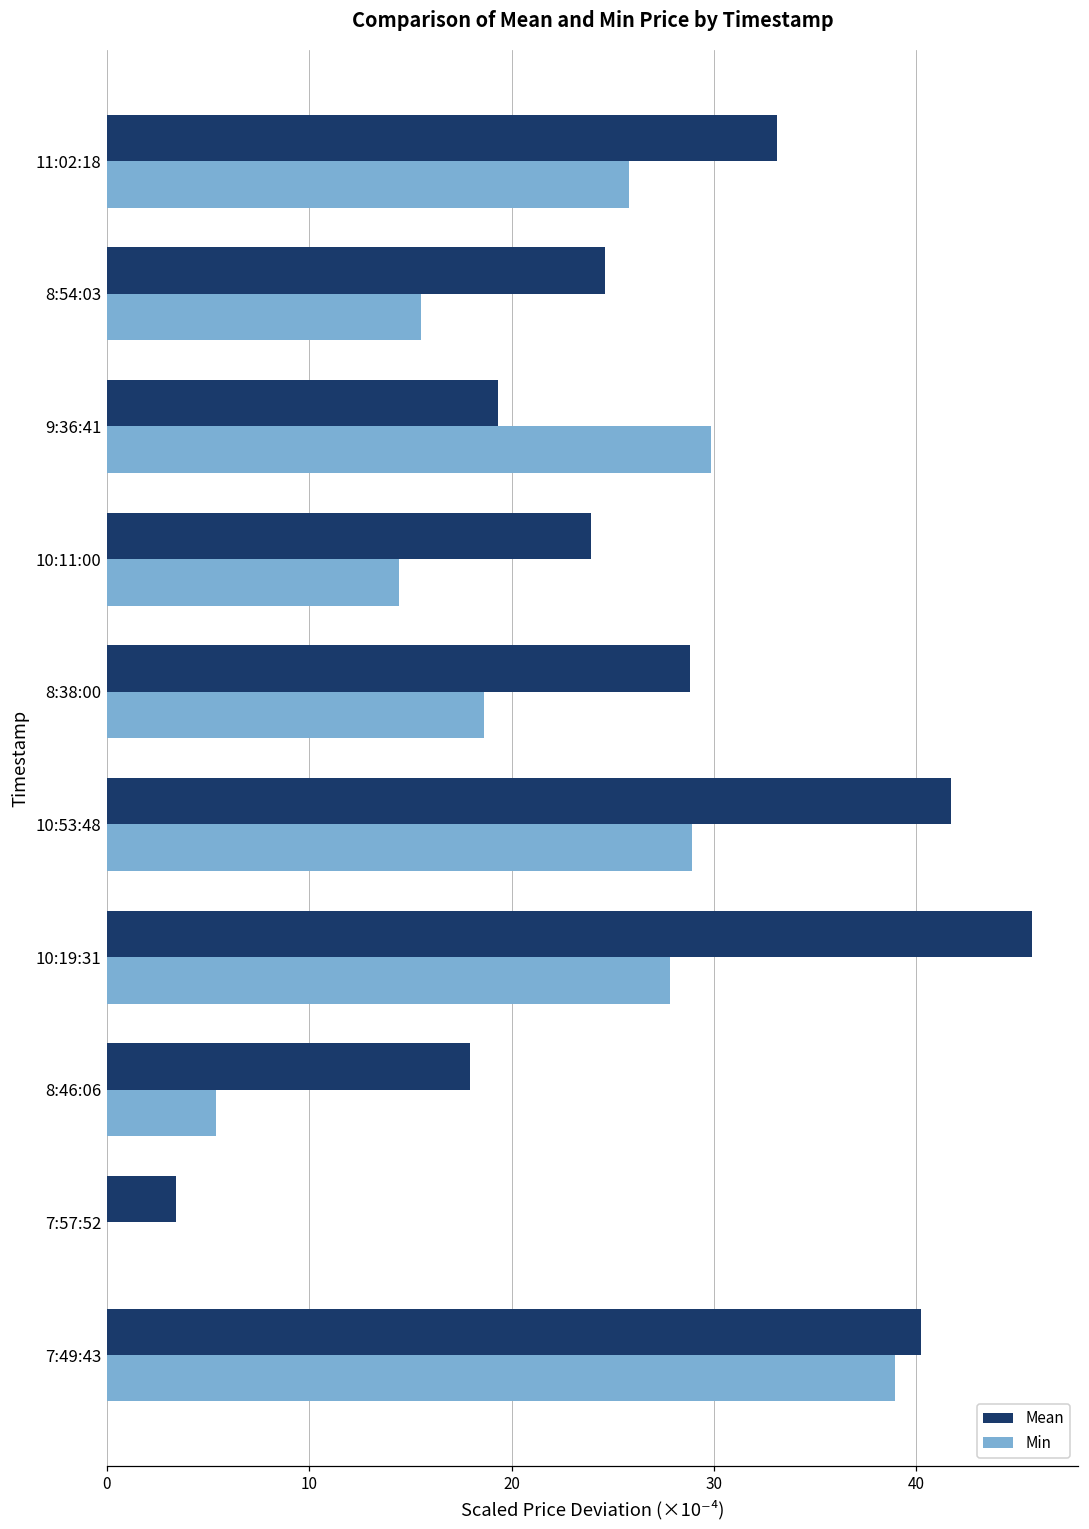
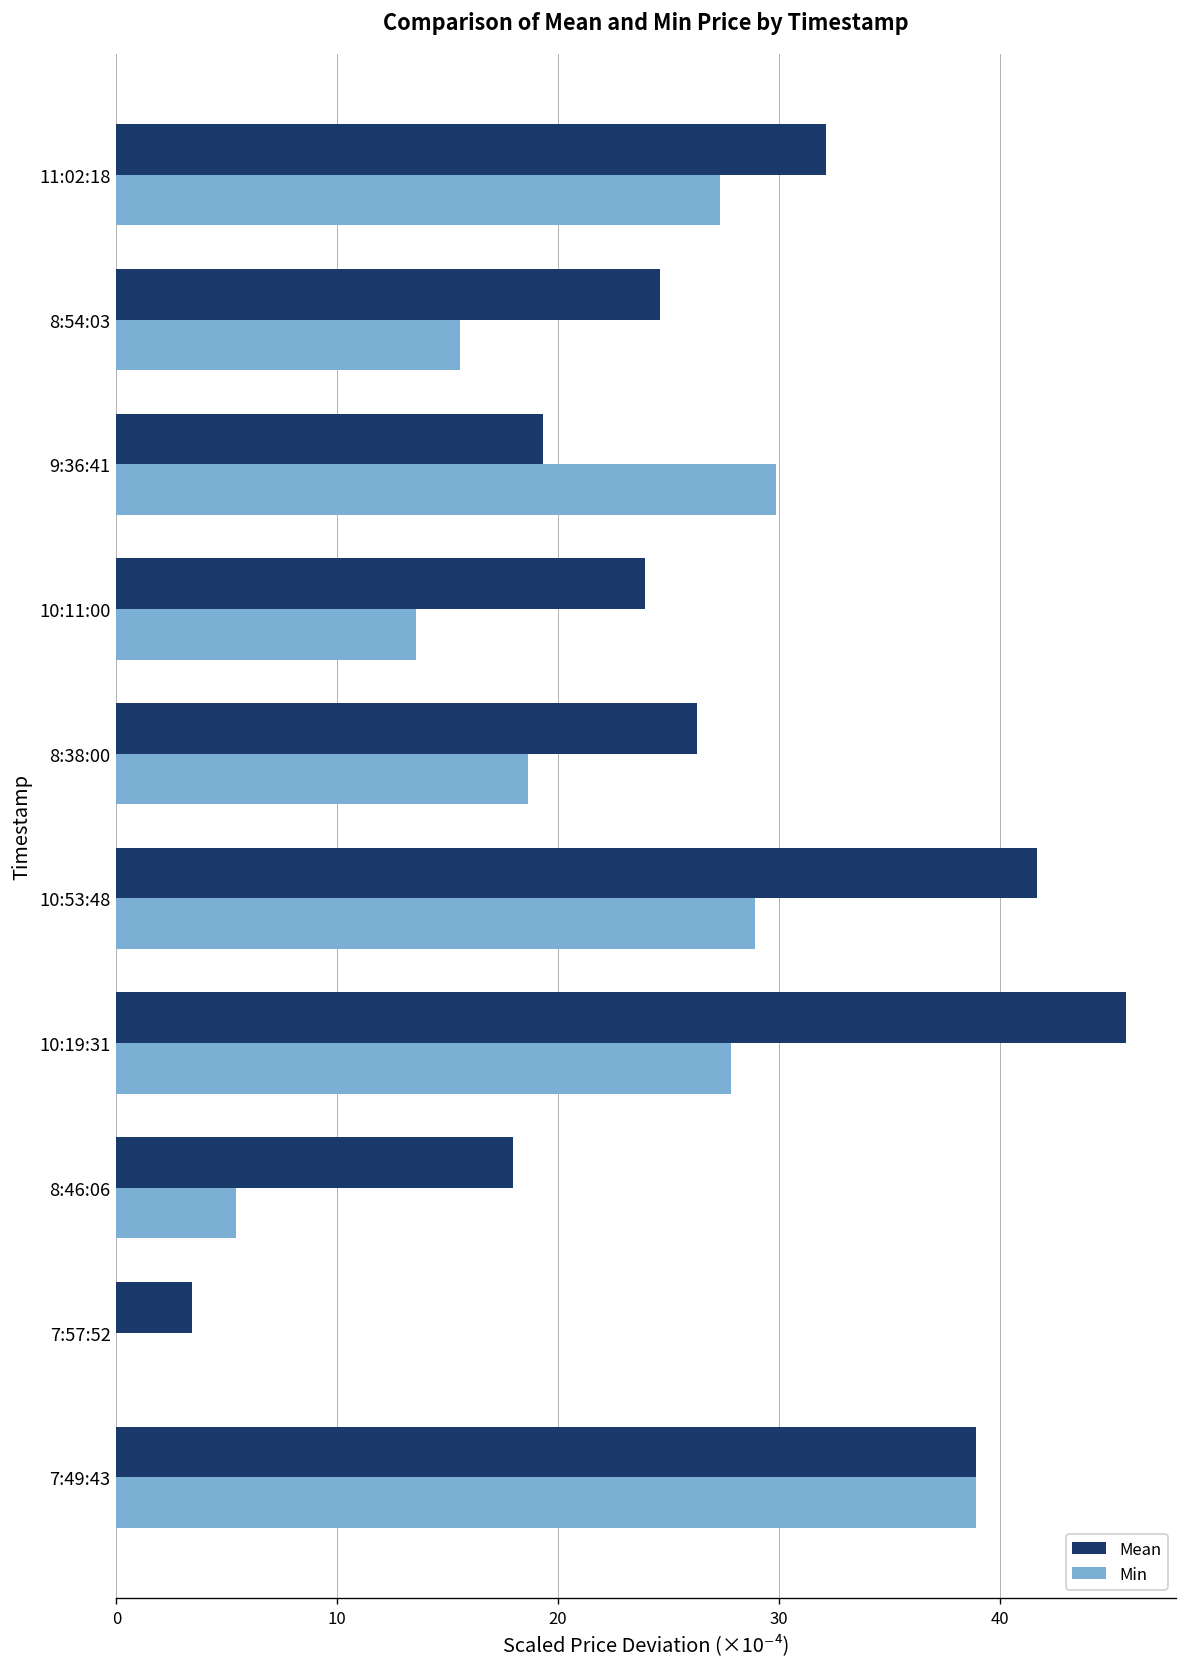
  {
    "Mean": {
-     "11:02:18": 33.1,
+     "11:02:18": 32.1,
      "8:54:03": 24.6,
      "9:36:41": 19.3,
      "10:11:00": 23.9,
-     "8:38:00": 28.8,
+     "8:38:00": 26.3,
      "10:53:48": 41.7,
      "10:19:31": 45.7,
      "8:46:06": 17.9,
      "7:57:52": 3.4,
-     "7:49:43": 40.2
+     "7:49:43": 38.9
    },
    "Min": {
-     "11:02:18": 25.8,
+     "11:02:18": 27.4,
      "8:54:03": 15.5,
      "9:36:41": 29.9,
-     "10:11:00": 14.5,
+     "10:11:00": 13.5,
      "8:38:00": 18.7,
      "10:53:48": 28.9,
      "10:19:31": 27.9,
      "8:46:06": 5.4,
      "7:57:52": 0.0,
      "7:49:43": 38.9
    }
  }
